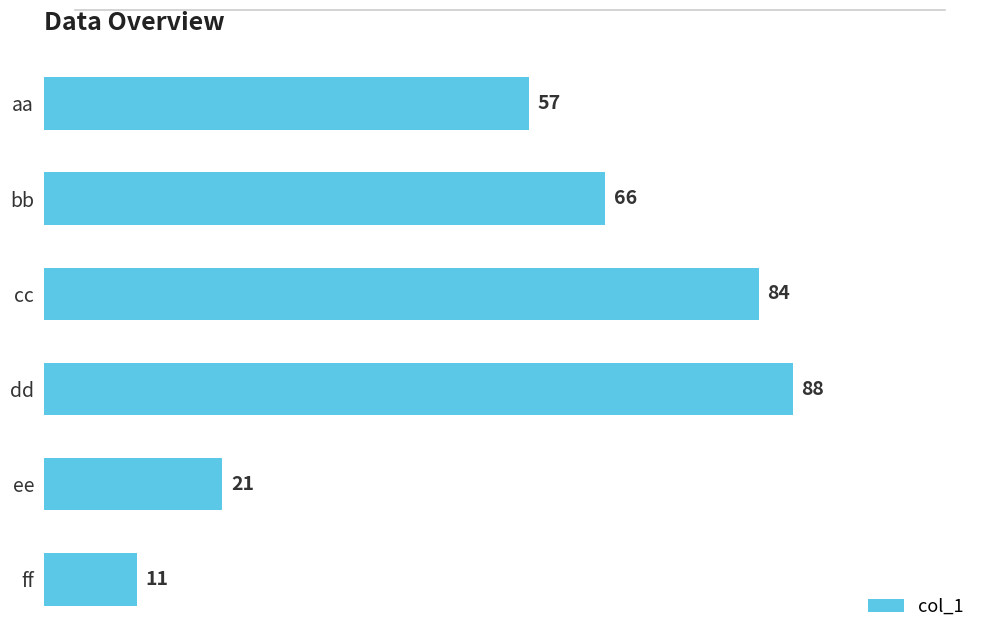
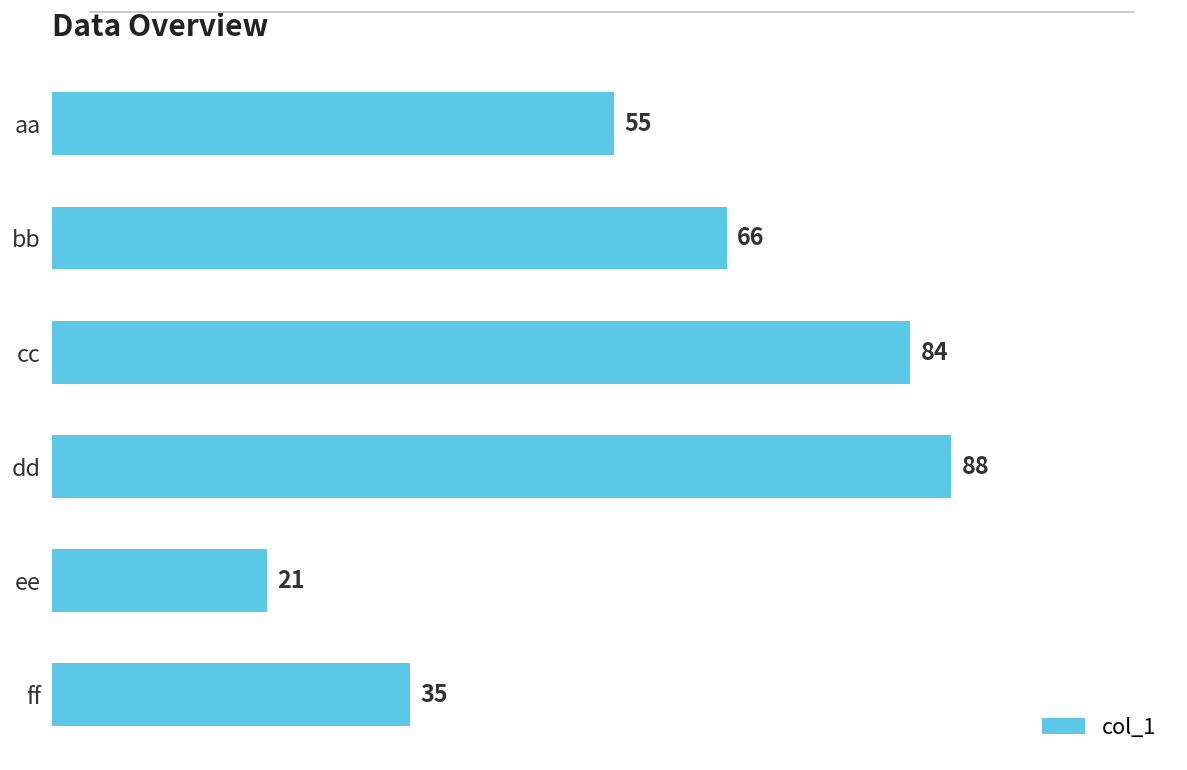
  {
-   "aa": 57,
+   "aa": 55,
    "bb": 66,
    "cc": 84,
    "dd": 88,
    "ee": 21,
-   "ff": 11
+   "ff": 35
  }
